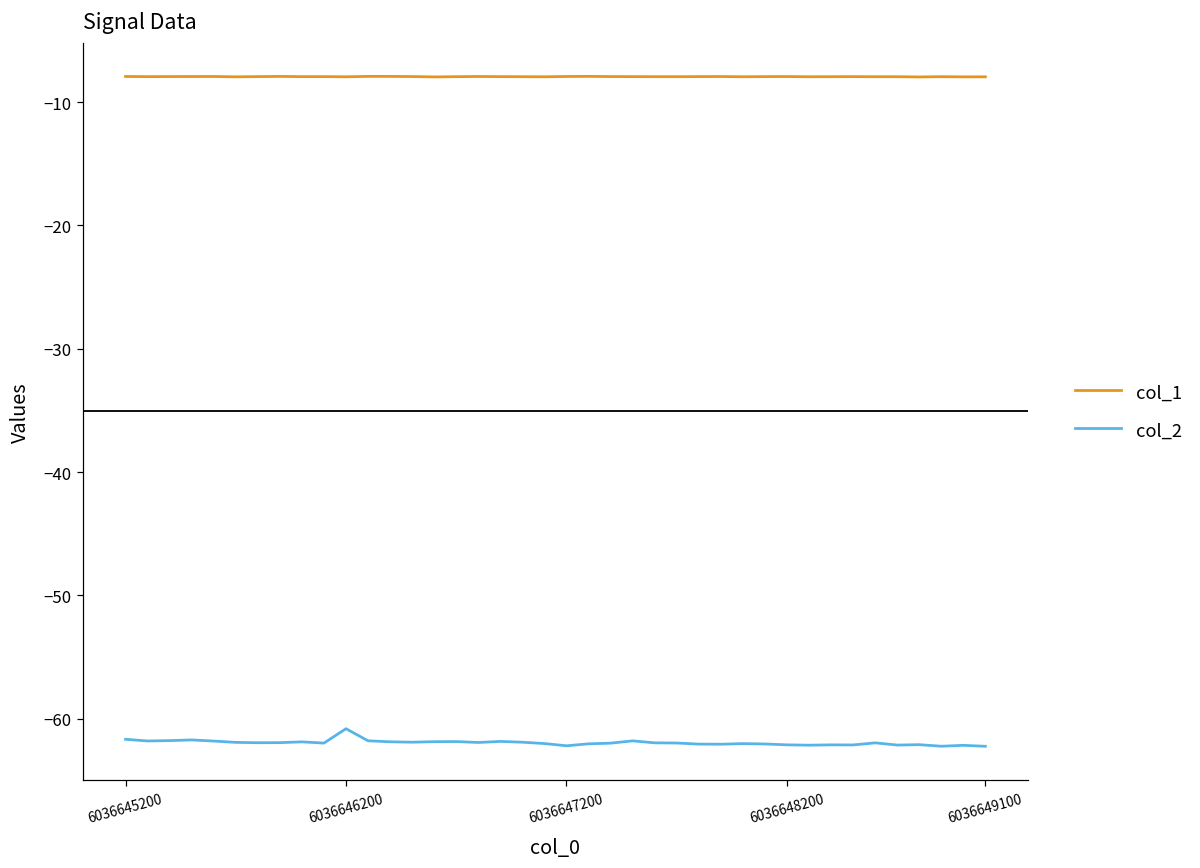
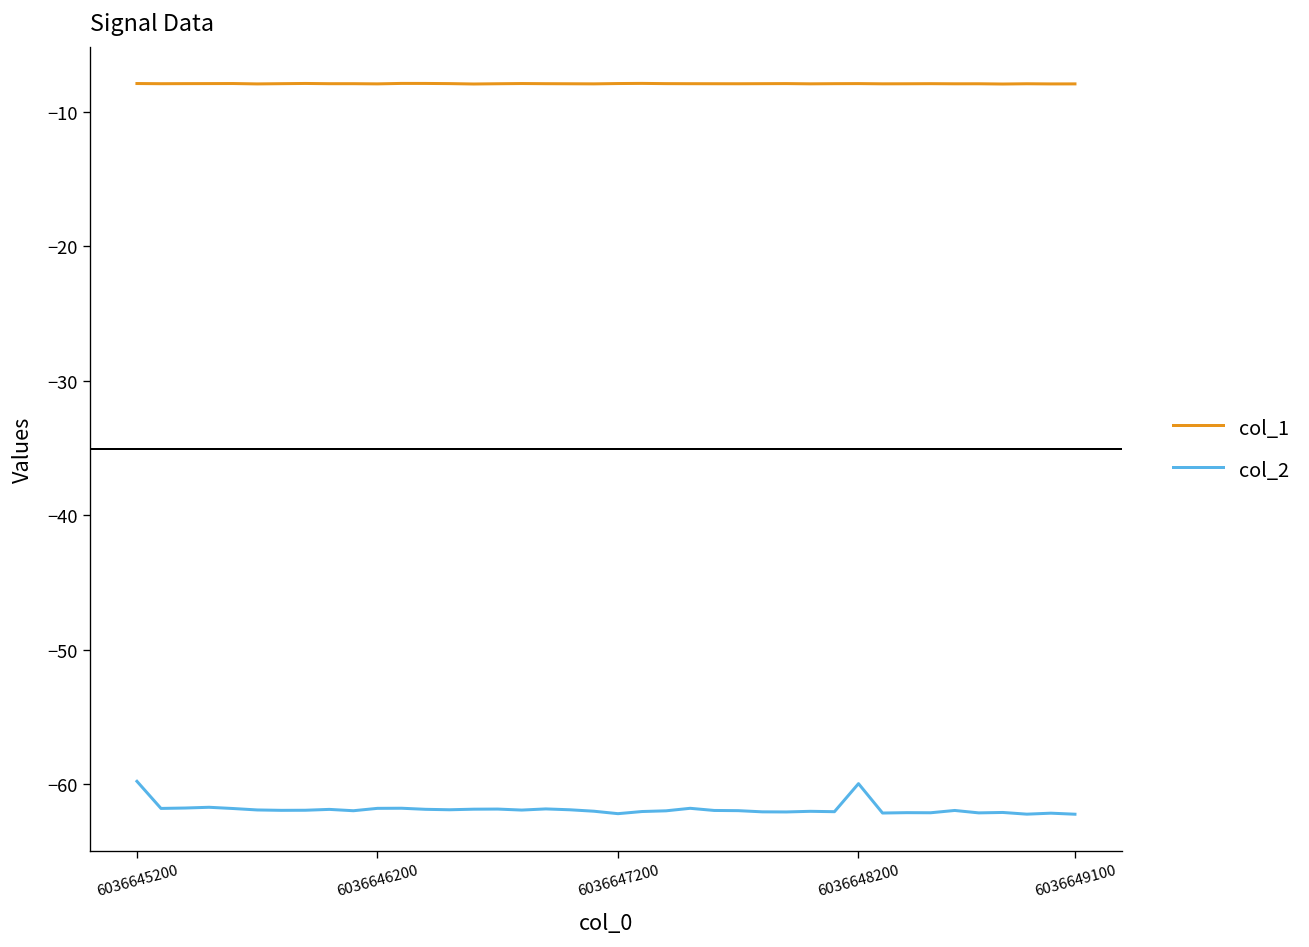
  {
    "col_1": {
      "6036645200": -7.9,
      "6036646200": -7.9,
      "6036647200": -7.9,
      "6036648200": -7.9,
      "6036649100": -7.9
    },
    "col_2": {
-     "6036645200": -61.7,
-     "6036646200": -60.8,
+     "6036645200": -59.8,
+     "6036646200": -61.8,
      "6036647200": -62.2,
-     "6036648200": -62.1,
+     "6036648200": -60.0,
      "6036649100": -62.2
    }
  }
